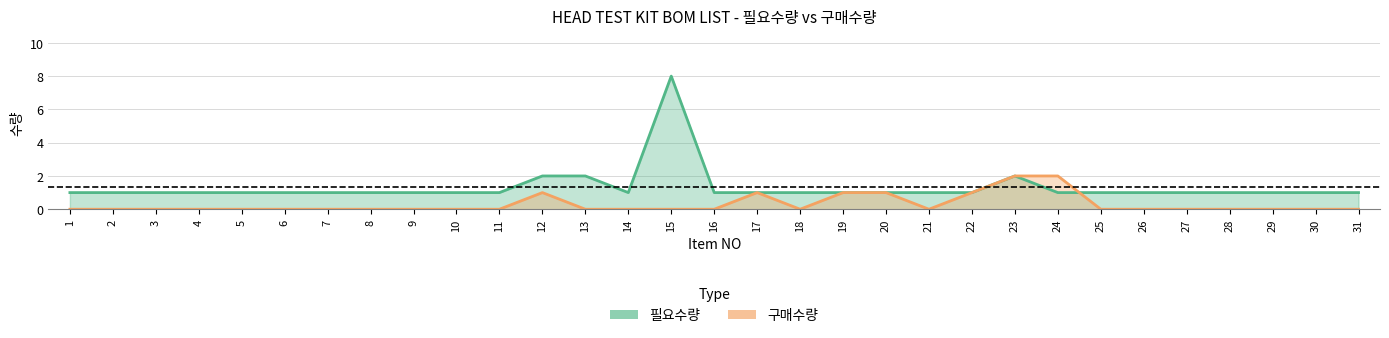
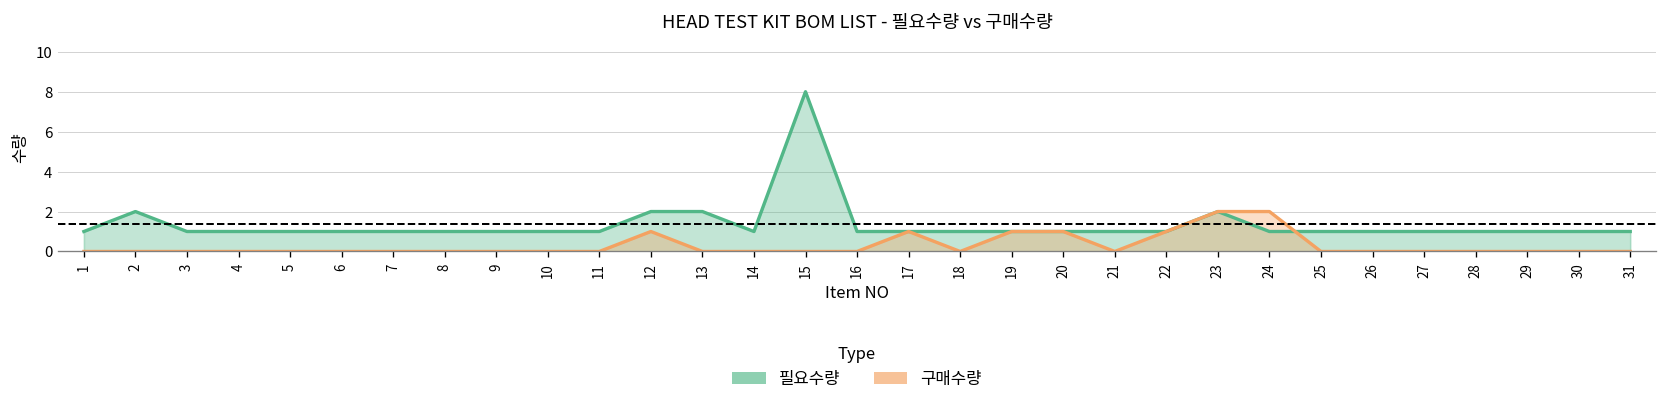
  {
    "필요수량": {
      "1": 1,
-     "2": 1,
+     "2": 2,
      "3": 1,
      "4": 1,
      "5": 1,
      "6": 1,
      "7": 1,
      "8": 1,
      "9": 1,
      "10": 1,
      "11": 1,
      "12": 2,
      "13": 2,
      "14": 1,
      "15": 8,
      "16": 1,
      "18": 1,
      "21": 1,
      "24": 1,
      "25": 1,
      "26": 1,
      "27": 1,
      "28": 1,
      "29": 1,
      "30": 1,
      "31": 1
    },
    "구매수량": {
      "1": 0,
      "2": 0,
      "3": 0,
      "4": 0,
      "5": 0,
      "6": 0,
      "7": 0,
      "8": 0,
      "9": 0,
      "10": 0,
      "11": 0,
      "12": 1,
      "13": 0,
      "14": 0,
      "15": 0,
      "16": 0,
      "18": 0,
      "21": 0,
      "24": 2,
      "25": 0,
      "26": 0,
      "27": 0,
      "28": 0,
      "29": 0,
      "30": 0,
      "31": 0
    }
  }
